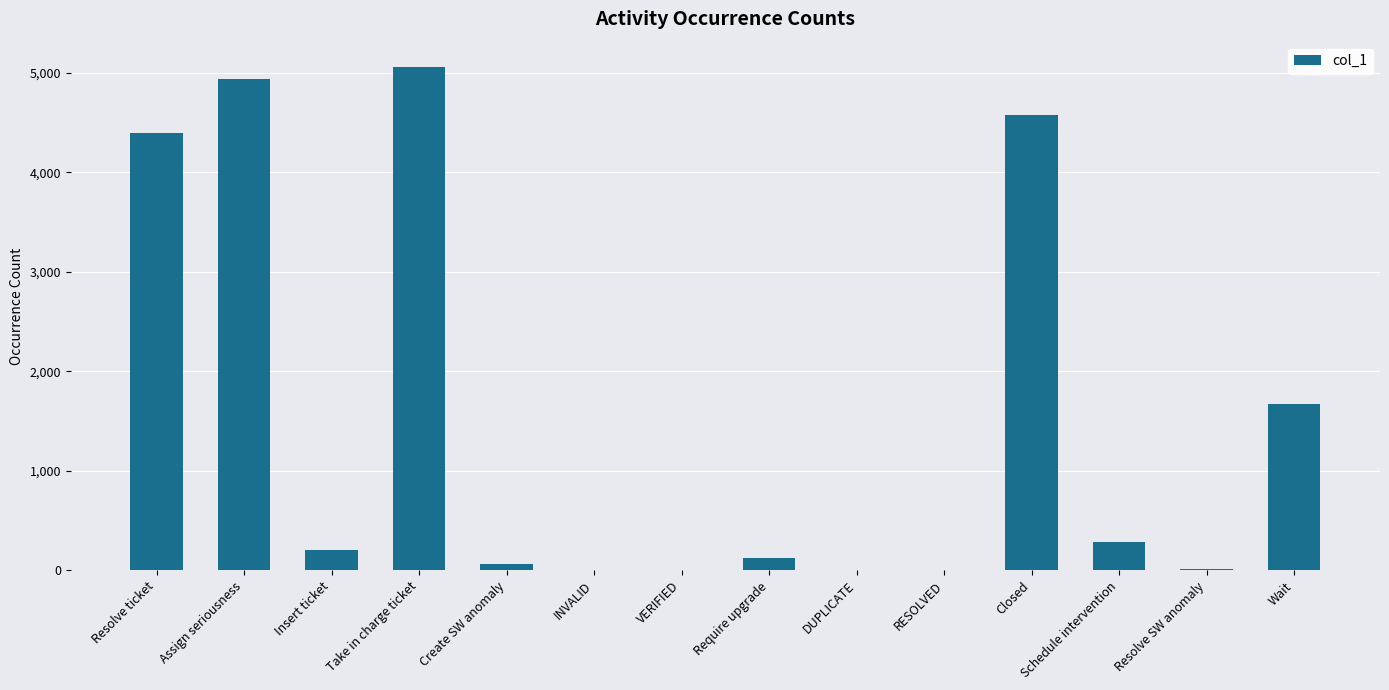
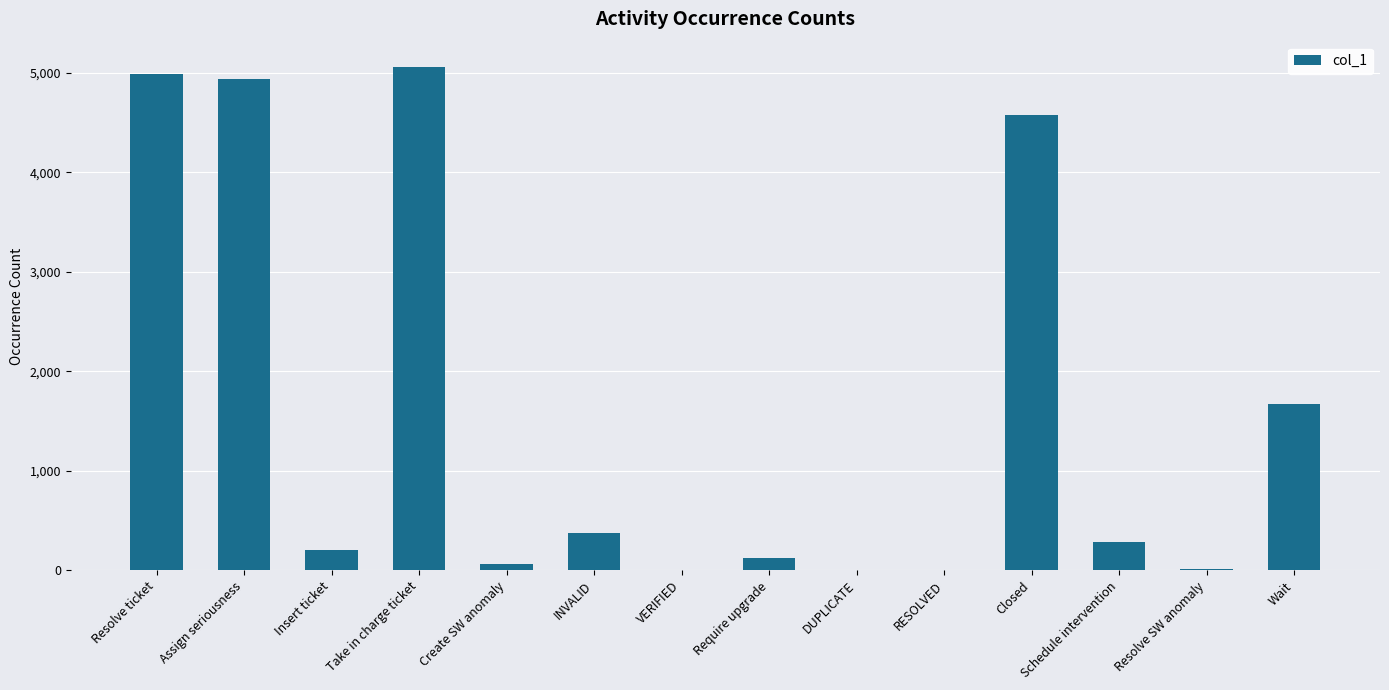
  {
-   "Resolve ticket": "4,400",
+   "Resolve ticket": "5,000",
    "Assign seriousness": "4,900",
    "Insert ticket": "200",
    "Take in charge ticket": "5,100",
    "Create SW anomaly": "100",
-   "INVALID": "0",
+   "INVALID": "400",
    "Require upgrade": "100",
    "Closed": "4,600",
    "Schedule intervention": "300",
    "Wait": "1,700"
  }
